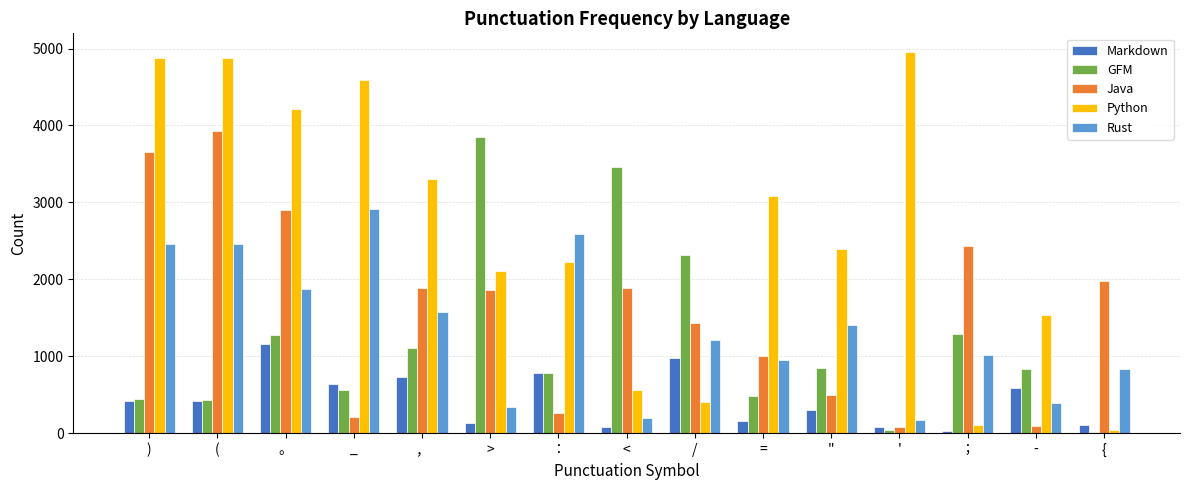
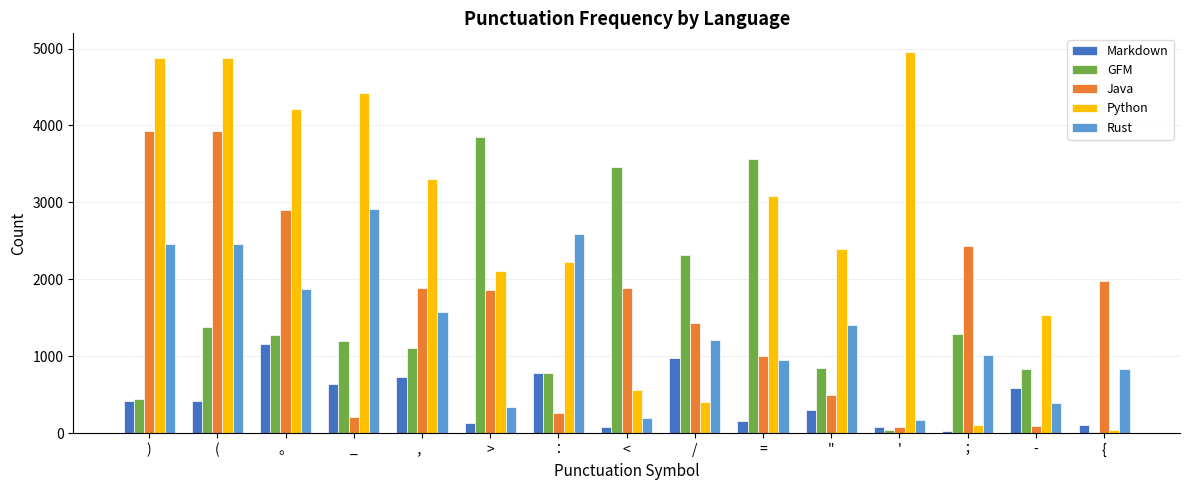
  {
    "GFM": {
      ")": 400,
-     "(": 400,
+     "(": 1400,
      "。": 1300,
-     "_": 600,
+     "_": 1200,
      "，": 1100,
      ">": 3900,
      "：": 800,
      "<": 3500,
      "/": 2300,
-     "=": 500,
+     "=": 3600,
      "\"": 800,
      "'": 0,
      "；": 1300,
      "-": 800
    },
    "Java": {
-     ")": 3700,
+     ")": 3900,
      "(": 3900,
      "。": 2900,
      "_": 200,
      "，": 1900,
      ">": 1900,
      "：": 300,
      "<": 1900,
      "/": 1400,
      "=": 1000,
      "\"": 500,
      "'": 100,
      "；": 2400,
      "-": 100,
      "{": 2000
    },
    "Python": {
      ")": 4900,
      "(": 4900,
      "。": 4200,
-     "_": 4600,
+     "_": 4400,
      "，": 3300,
      ">": 2100,
      "：": 2200,
      "<": 600,
      "/": 400,
      "=": 3100,
      "\"": 2400,
      "'": 5000,
      "；": 100,
      "-": 1500,
      "{": 0
    }
  }
